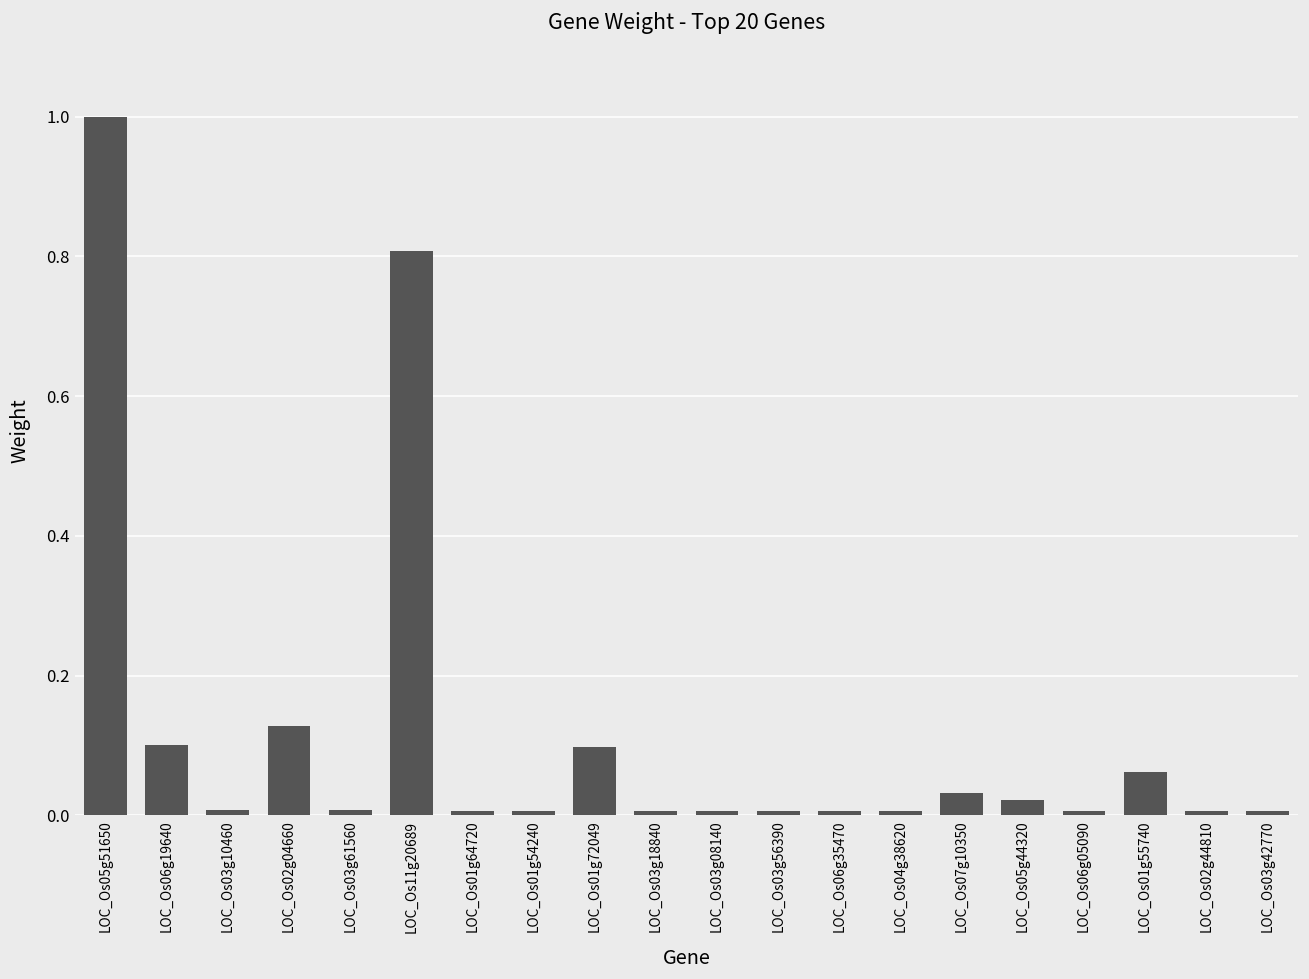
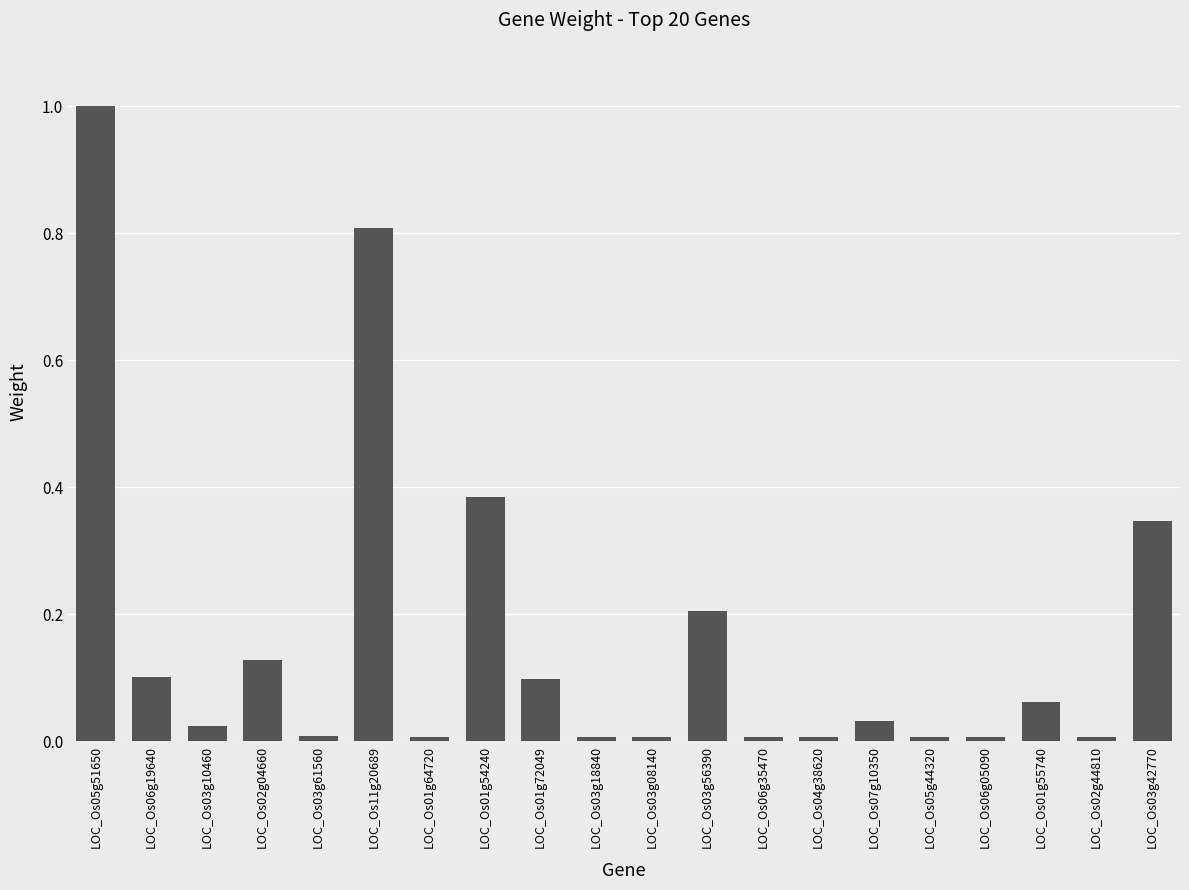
  {
    "LOC_Os05g51650": 1.00,
    "LOC_Os06g19640": 0.10,
-   "LOC_Os03g10460": 0.01,
+   "LOC_Os03g10460": 0.02,
    "LOC_Os02g04660": 0.13,
    "LOC_Os03g61560": 0.01,
    "LOC_Os11g20689": 0.81,
    "LOC_Os01g64720": 0.01,
-   "LOC_Os01g54240": 0.01,
+   "LOC_Os01g54240": 0.38,
    "LOC_Os01g72049": 0.10,
    "LOC_Os03g18840": 0.01,
    "LOC_Os03g08140": 0.01,
-   "LOC_Os03g56390": 0.01,
+   "LOC_Os03g56390": 0.20,
    "LOC_Os06g35470": 0.01,
    "LOC_Os04g38620": 0.01,
    "LOC_Os07g10350": 0.03,
-   "LOC_Os05g44320": 0.02,
+   "LOC_Os05g44320": 0.01,
    "LOC_Os06g05090": 0.01,
    "LOC_Os01g55740": 0.06,
    "LOC_Os02g44810": 0.01,
-   "LOC_Os03g42770": 0.01
+   "LOC_Os03g42770": 0.35
  }
